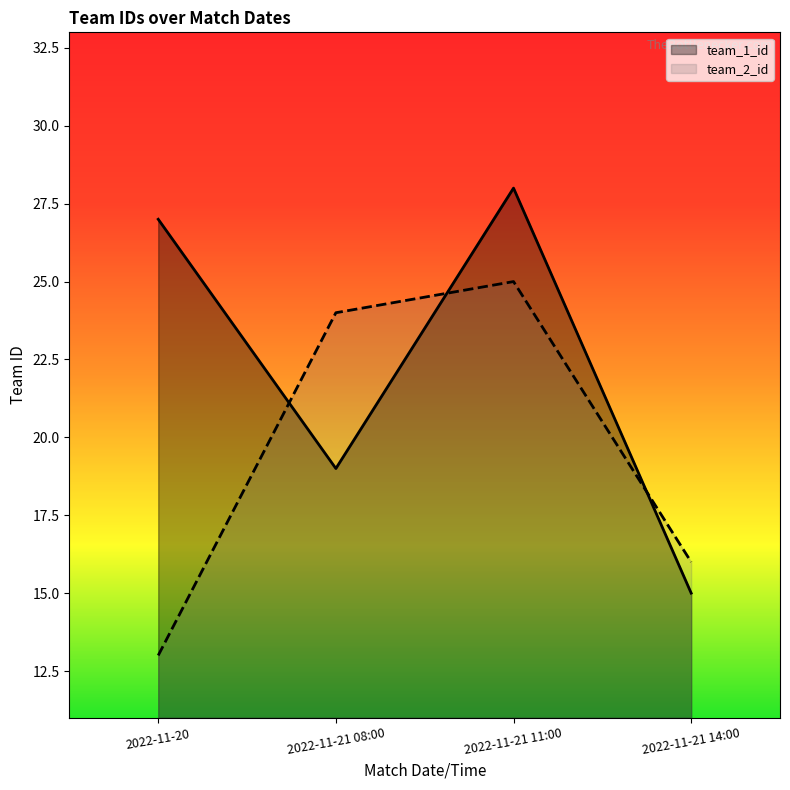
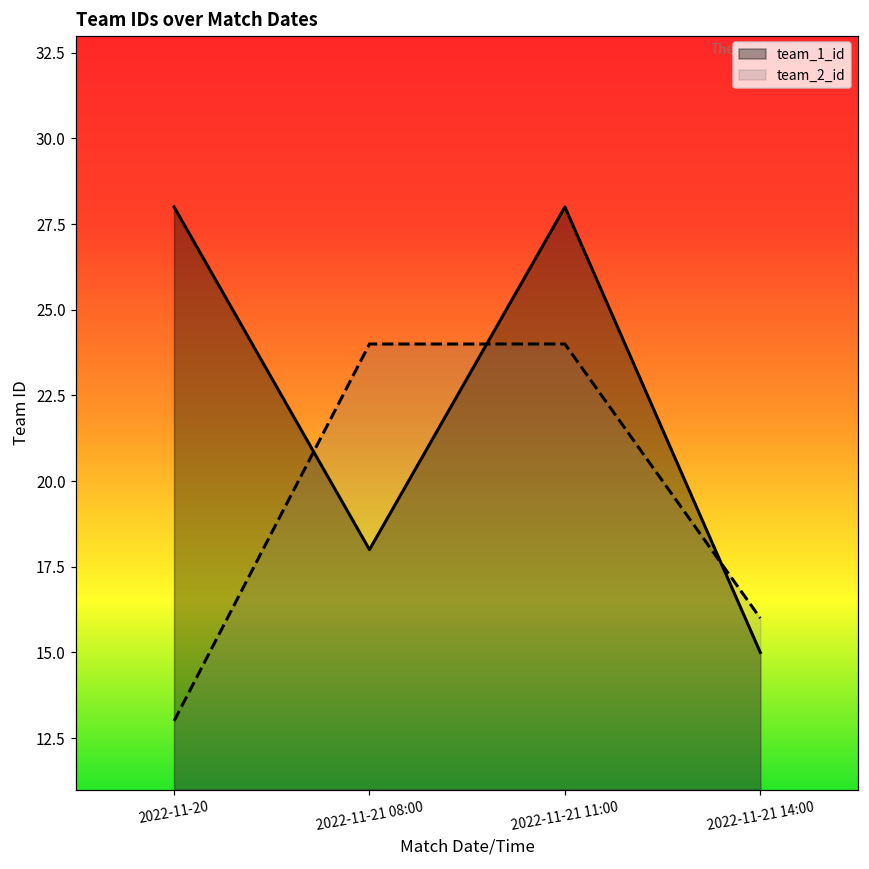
  {
    "team_1_id": {
-     "2022-11-20": 27,
-     "2022-11-21 08:00": 19,
+     "2022-11-20": 28,
+     "2022-11-21 08:00": 18,
      "2022-11-21 11:00": 28,
      "2022-11-21 14:00": 15
    },
    "team_2_id": {
      "2022-11-20": 13,
      "2022-11-21 08:00": 24,
-     "2022-11-21 11:00": 25,
+     "2022-11-21 11:00": 24,
      "2022-11-21 14:00": 16
    }
  }
